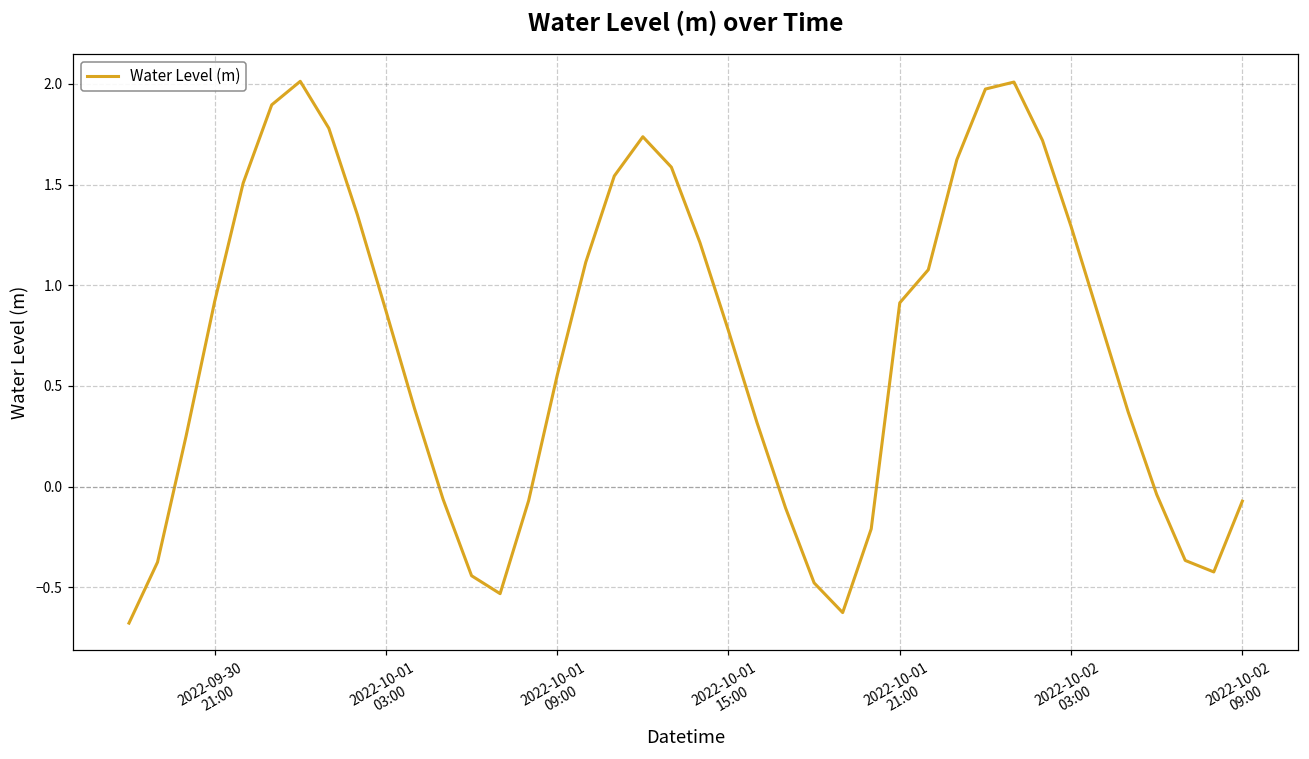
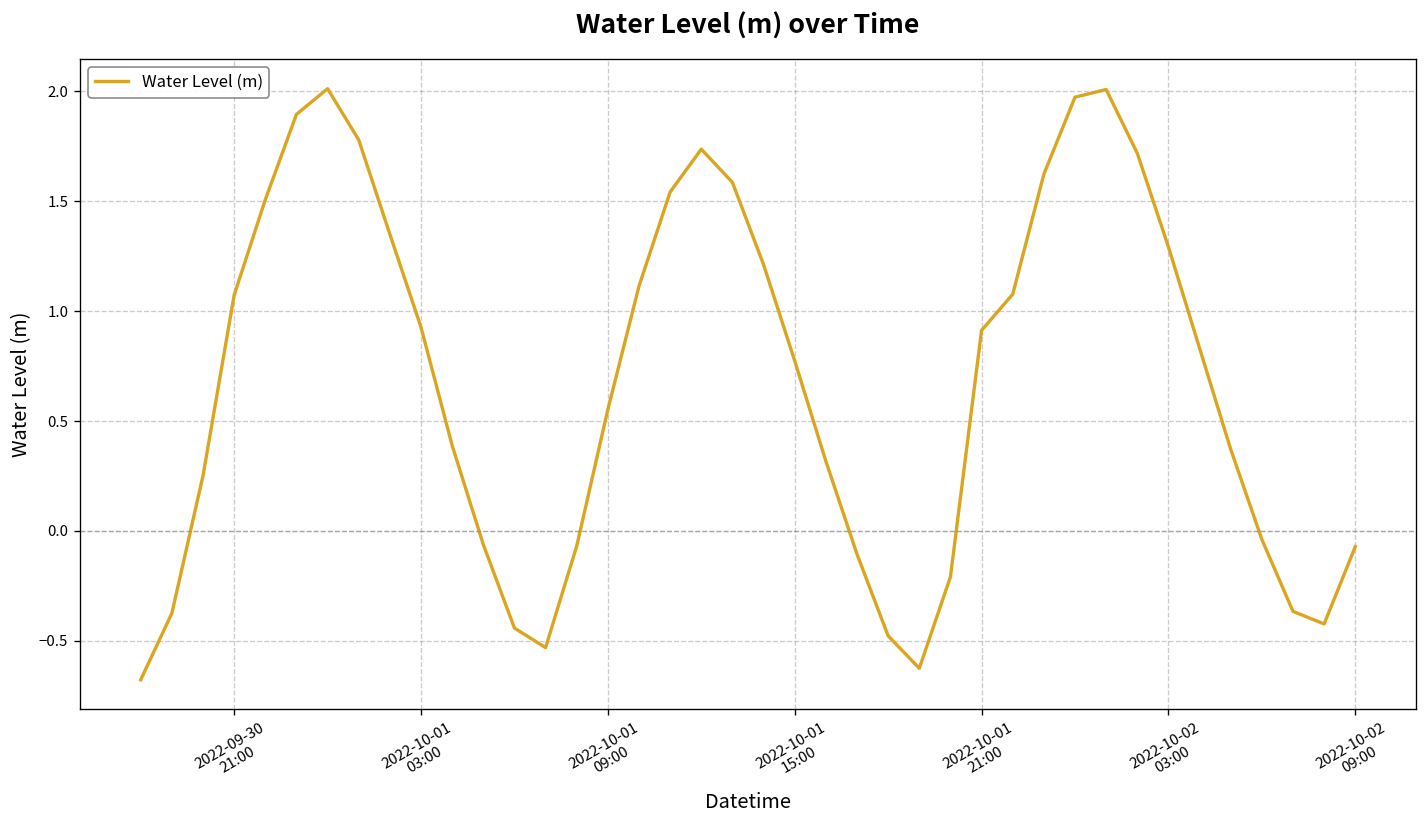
  {
-   "2022-09-30 21:00": 0.92,
-   "2022-10-01 03:00": 0.87,
+   "2022-09-30 21:00": 1.07,
+   "2022-10-01 03:00": 0.93,
    "2022-10-01 09:00": 0.55,
    "2022-10-01 15:00": 0.77,
    "2022-10-01 21:00": 0.91,
    "2022-10-02 03:00": 1.29,
    "2022-10-02 09:00": -0.07
  }
